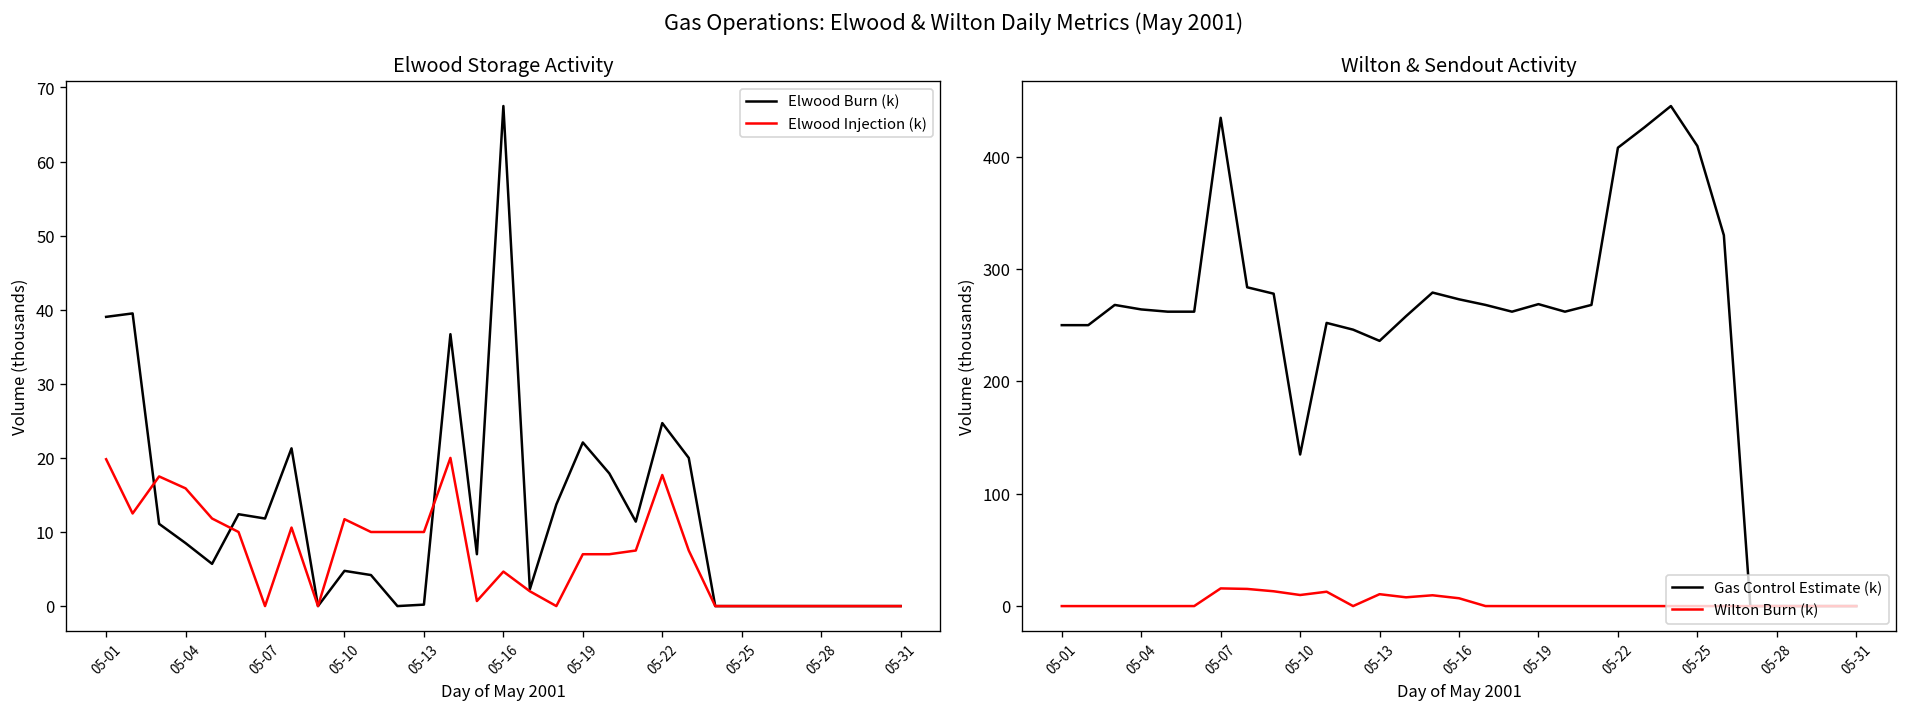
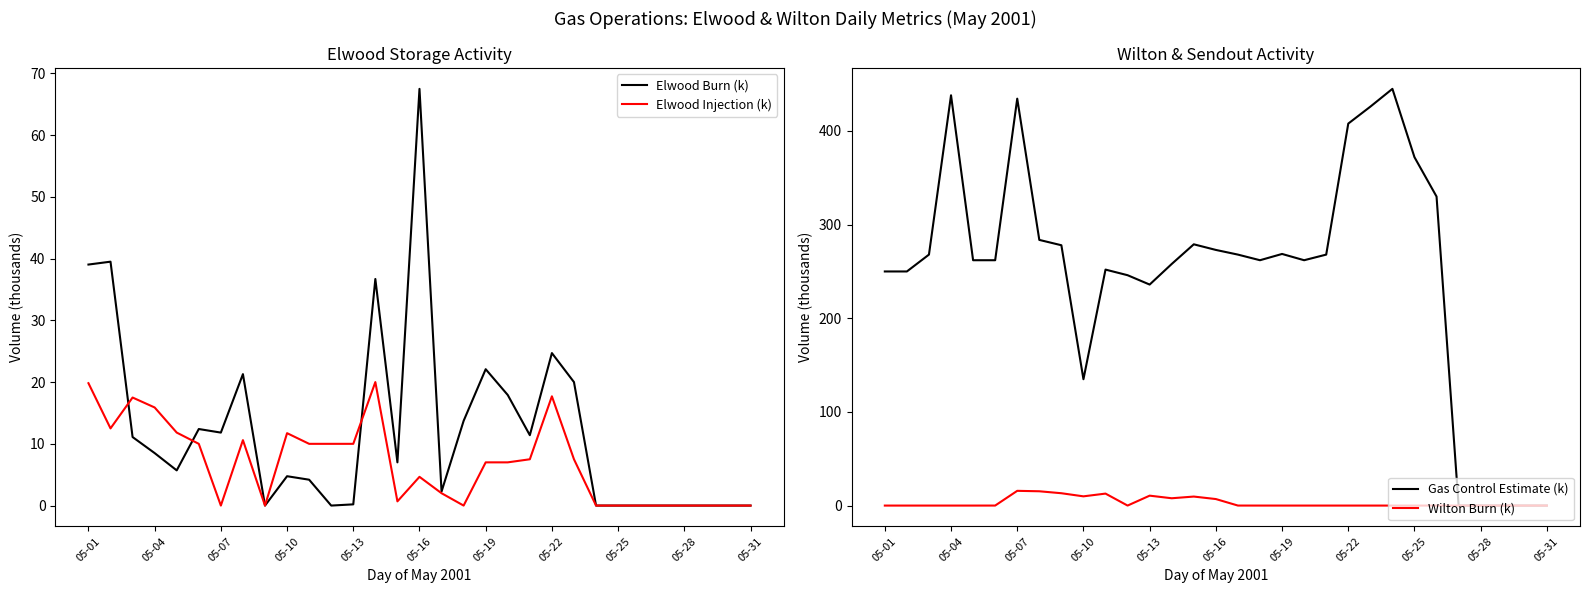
  {
    "Elwood Storage Activity": {
      "Elwood Burn (k)": {
        "05-01": 39,
        "05-04": 9,
        "05-07": 12,
        "05-10": 5,
        "05-13": 0,
        "05-16": 67,
        "05-19": 22,
        "05-22": 25
      },
      "Elwood Injection (k)": {
        "05-01": 20,
        "05-04": 16,
        "05-07": 0,
        "05-10": 12,
        "05-13": 10,
        "05-16": 5,
        "05-19": 7,
        "05-22": 18
      }
    },
    "Wilton & Sendout Activity": {
      "Gas Control Estimate (k)": {
        "05-01": 250,
-       "05-04": 260,
+       "05-04": 440,
        "05-07": 430,
        "05-10": 130,
        "05-13": 240,
        "05-16": 270,
        "05-19": 270,
        "05-22": 410,
-       "05-25": 410
+       "05-25": 370
      },
      "Wilton Burn (k)": {
        "05-01": 0,
        "05-04": 0,
        "05-07": 20,
        "05-10": 10,
        "05-13": 10,
        "05-16": 10,
        "05-19": 0,
        "05-22": 0
      }
    }
  }
